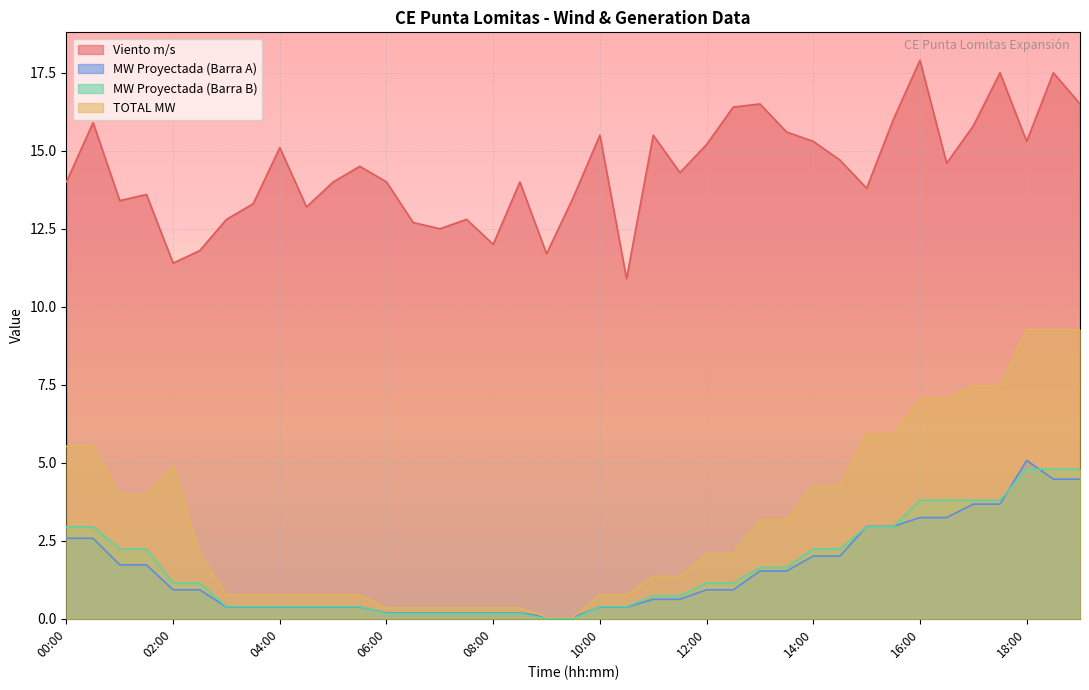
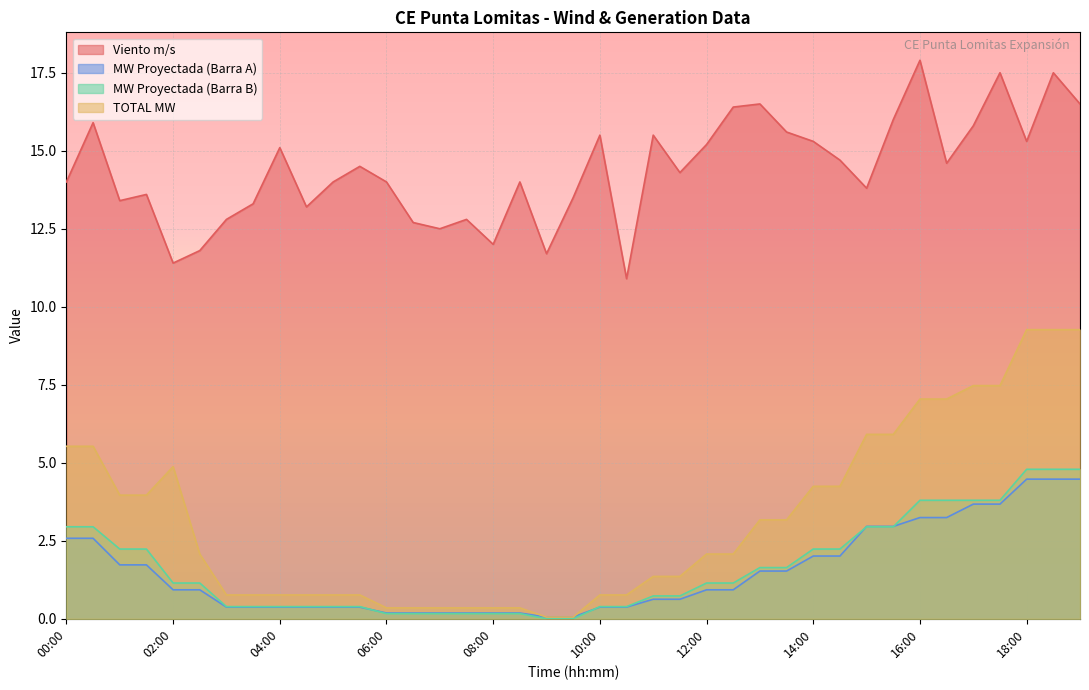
  {
    "Viento m/s": {
      "00:00": 14.0,
      "02:00": 11.4,
      "04:00": 15.1,
      "06:00": 14.0,
      "08:00": 12.0,
      "10:00": 15.5,
      "12:00": 15.2,
      "14:00": 15.3,
      "16:00": 17.9,
      "18:00": 15.3
    },
    "MW Proyectada (Barra A)": {
      "00:00": 2.6,
      "02:00": 0.9,
      "12:00": 0.9,
      "14:00": 2.0,
      "16:00": 3.2,
-     "18:00": 5.1
+     "18:00": 4.5
    },
    "MW Proyectada (Barra B)": {
      "00:00": 2.9,
      "02:00": 1.1,
      "12:00": 1.1,
      "14:00": 2.2,
      "16:00": 3.8,
      "18:00": 4.8
    },
    "TOTAL MW": {
      "00:00": 5.5,
      "02:00": 4.9,
      "04:00": 0.8,
      "06:00": 0.4,
      "08:00": 0.4,
      "10:00": 0.8,
      "12:00": 2.1,
      "14:00": 4.2,
      "16:00": 7.0,
      "18:00": 9.3
    }
  }
